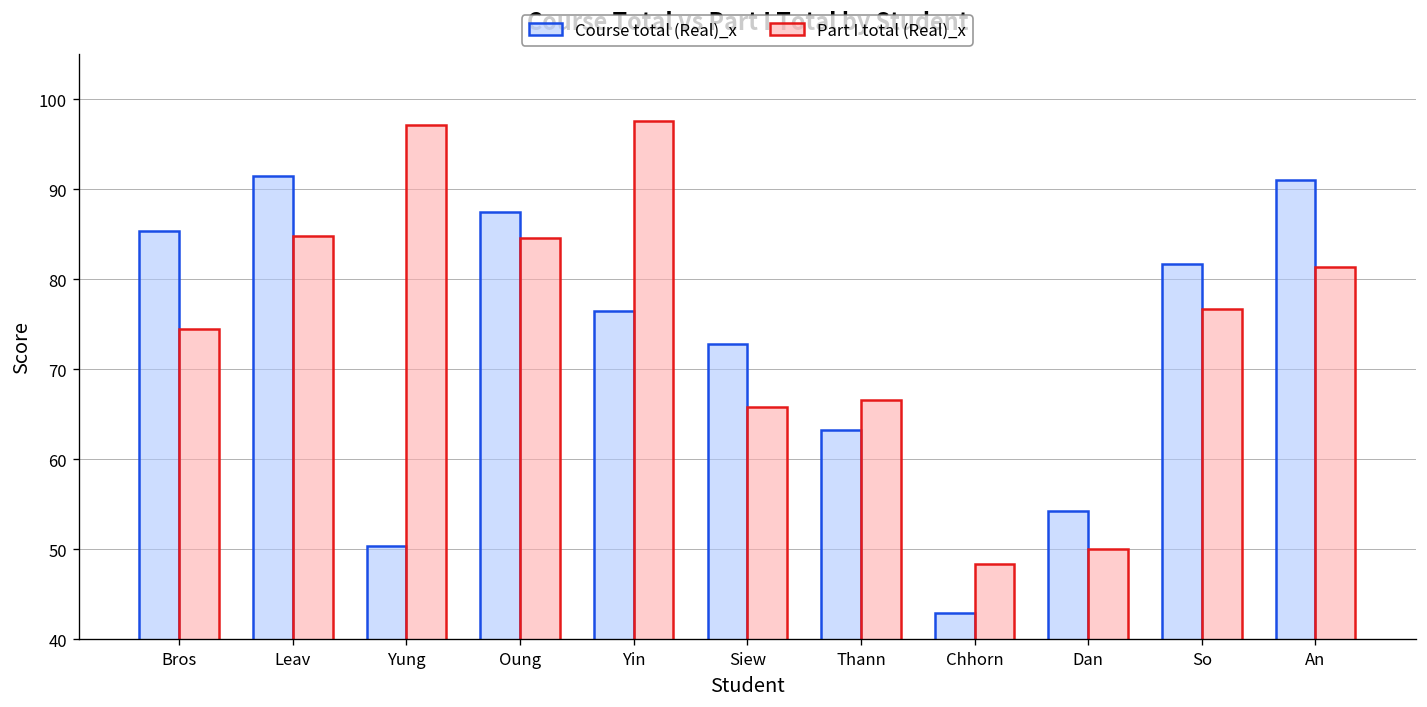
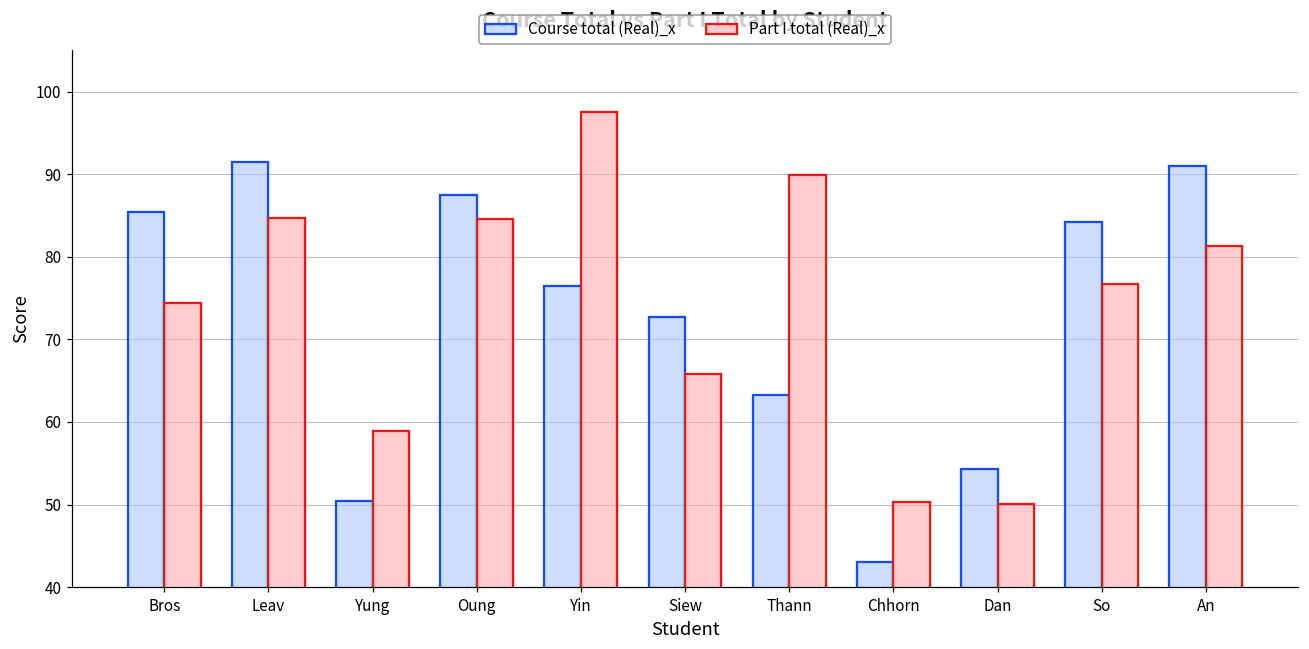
  {
    "Course total (Real)_x": {
      "Bros": 85,
      "Leav": 91,
      "Yung": 50,
      "Oung": 87,
      "Yin": 77,
      "Siew": 73,
      "Thann": 63,
      "Chhorn": 43,
      "Dan": 54,
-     "So": 82,
+     "So": 84,
      "An": 91
    },
    "Part I total (Real)_x": {
      "Bros": 74,
      "Leav": 85,
-     "Yung": 97,
+     "Yung": 59,
      "Oung": 85,
      "Yin": 98,
      "Siew": 66,
-     "Thann": 67,
-     "Chhorn": 48,
+     "Thann": 90,
+     "Chhorn": 50,
      "Dan": 50,
      "So": 77,
      "An": 81
    }
  }
